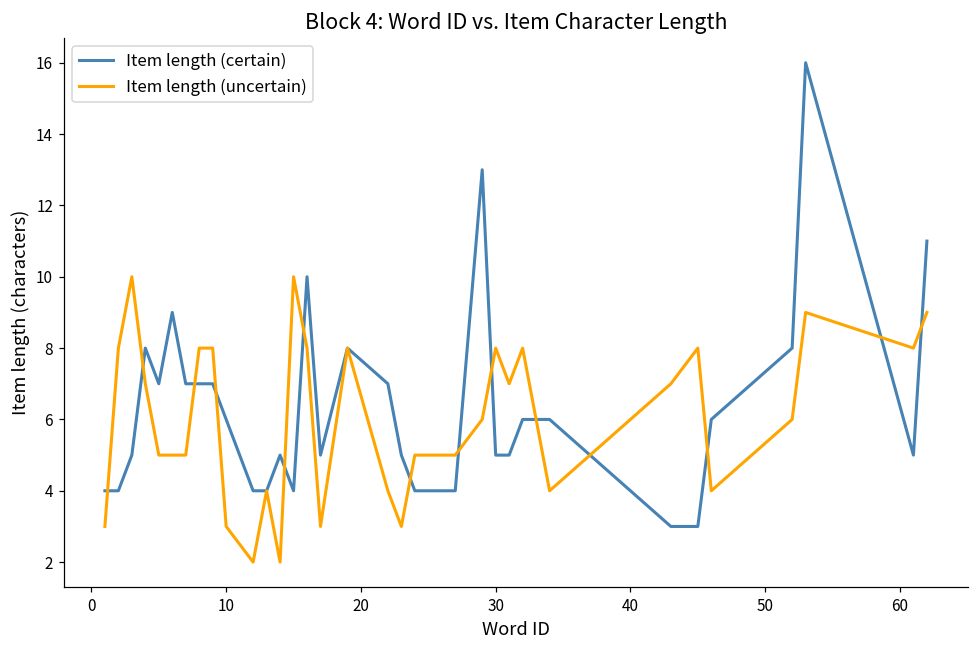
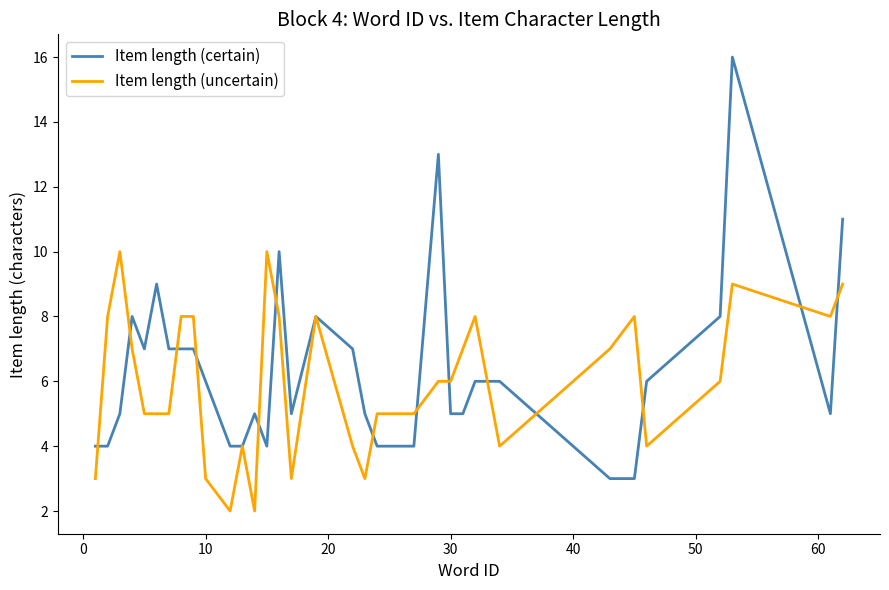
  {
    "Item length (certain)": {
      "10": 6,
      "30": 5
    },
    "Item length (uncertain)": {
      "10": 3,
-     "30": 8
+     "30": 6
    }
  }
